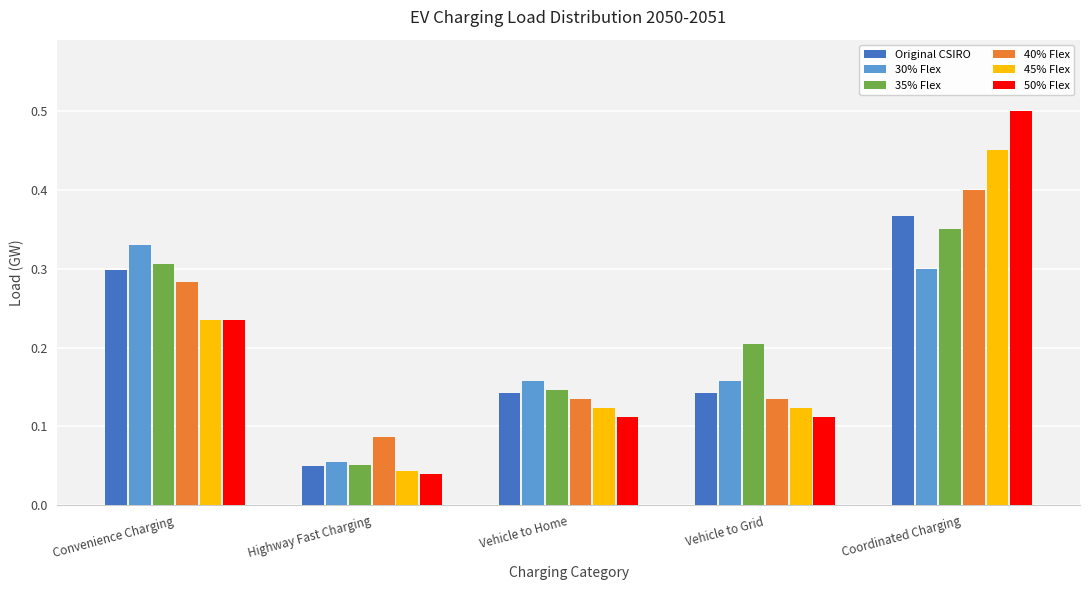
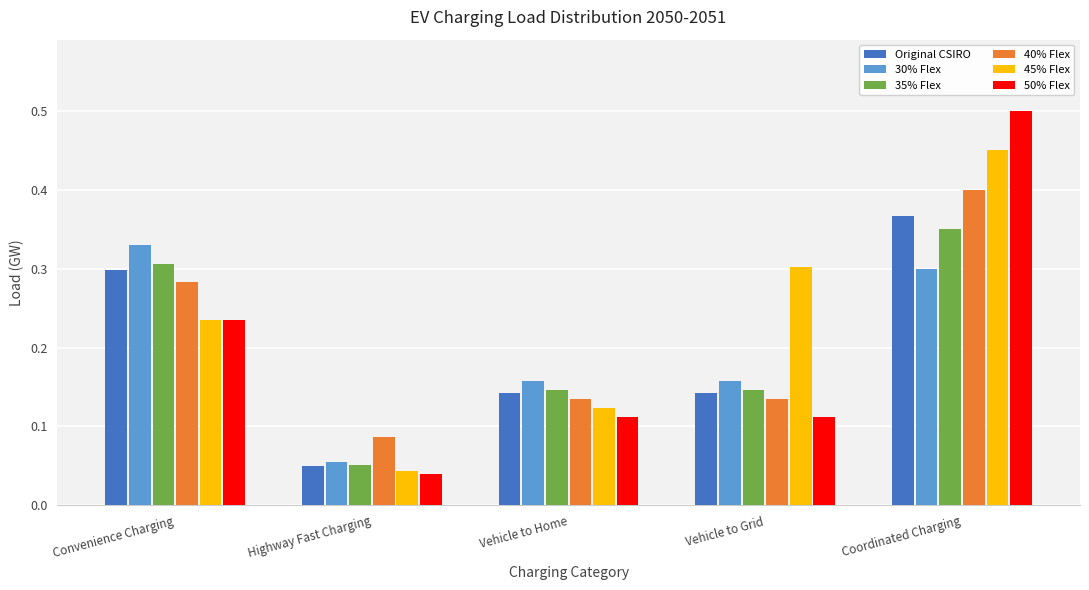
  {
    "35% Flex": {
      "Convenience Charging": 0.31,
      "Highway Fast Charging": 0.05,
      "Vehicle to Home": 0.15,
-     "Vehicle to Grid": 0.20,
+     "Vehicle to Grid": 0.15,
      "Coordinated Charging": 0.35
    },
    "40% Flex": {
      "Convenience Charging": 0.28,
      "Highway Fast Charging": 0.09,
      "Vehicle to Home": 0.14,
      "Vehicle to Grid": 0.14,
      "Coordinated Charging": 0.40
    },
    "45% Flex": {
      "Convenience Charging": 0.24,
      "Highway Fast Charging": 0.04,
      "Vehicle to Home": 0.12,
-     "Vehicle to Grid": 0.12,
+     "Vehicle to Grid": 0.30,
      "Coordinated Charging": 0.45
    },
    "50% Flex": {
      "Convenience Charging": 0.24,
      "Highway Fast Charging": 0.04,
      "Vehicle to Home": 0.11,
      "Vehicle to Grid": 0.11,
      "Coordinated Charging": 0.50
    }
  }
